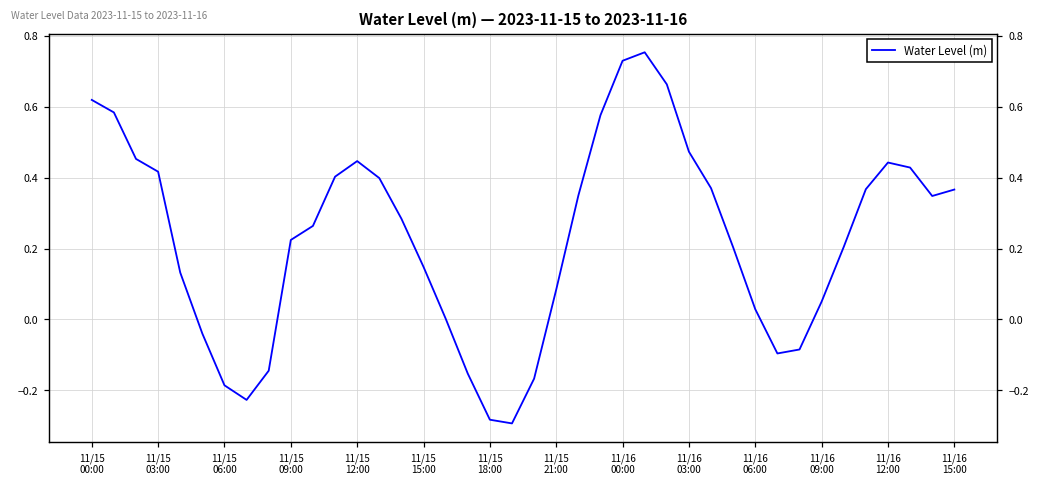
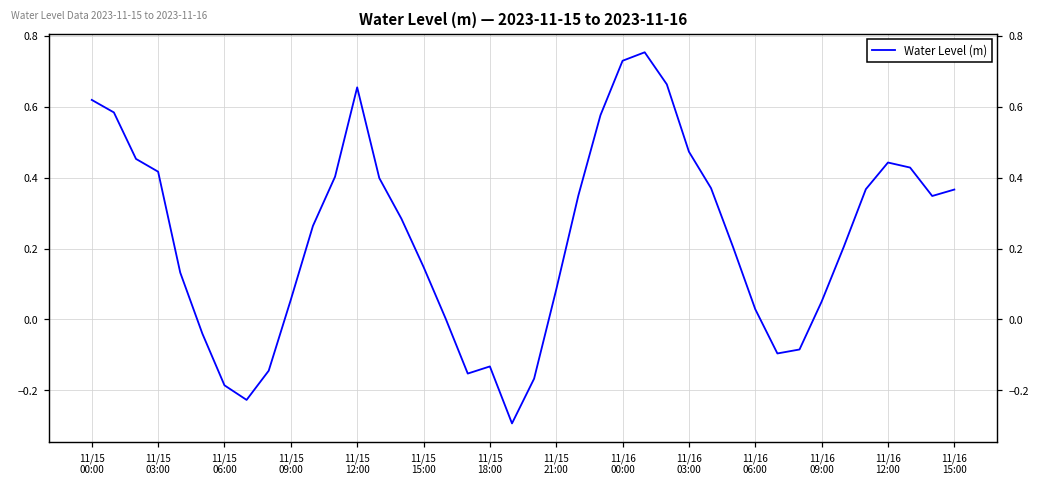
  {
    "11/15 00:00": 0.62,
    "11/15 03:00": 0.42,
    "11/15 06:00": -0.19,
-   "11/15 09:00": 0.22,
-   "11/15 12:00": 0.45,
+   "11/15 09:00": 0.06,
+   "11/15 12:00": 0.65,
    "11/15 15:00": 0.15,
-   "11/15 18:00": -0.28,
+   "11/15 18:00": -0.13,
    "11/15 21:00": 0.08,
    "11/16 00:00": 0.73,
    "11/16 03:00": 0.47,
    "11/16 06:00": 0.03,
    "11/16 09:00": 0.05,
    "11/16 12:00": 0.44,
    "11/16 15:00": 0.37
  }
